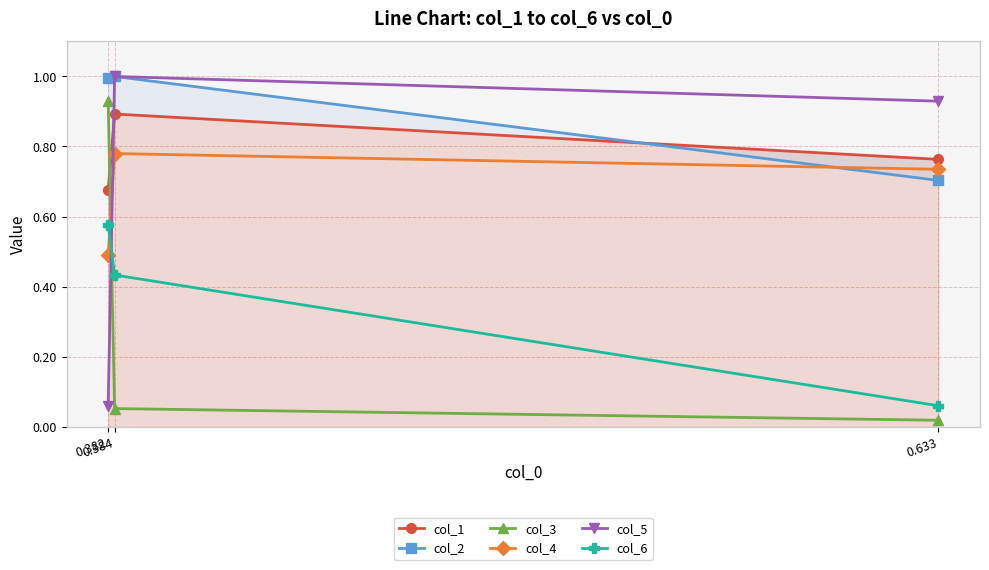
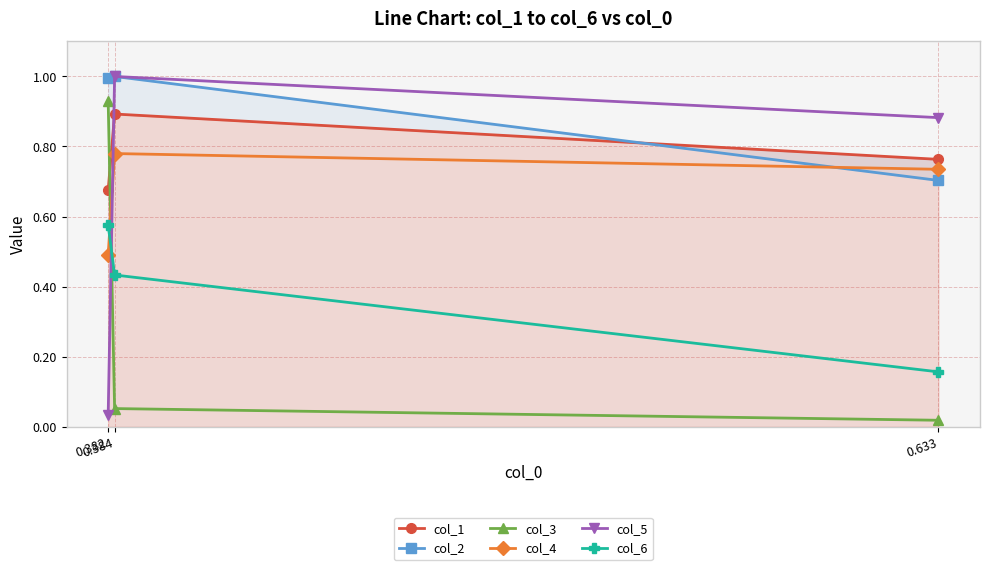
  {
    "col_3": {
      "0.382": 0.93,
      "0.384": 0.05,
      "0.633": 0.02
    },
    "col_5": {
-     "0.382": 0.06,
-     "0.633": 0.93
+     "0.382": 0.03,
+     "0.633": 0.88
    },
    "col_6": {
      "0.382": 0.58,
      "0.384": 0.43,
-     "0.633": 0.06
+     "0.633": 0.16
    }
  }
